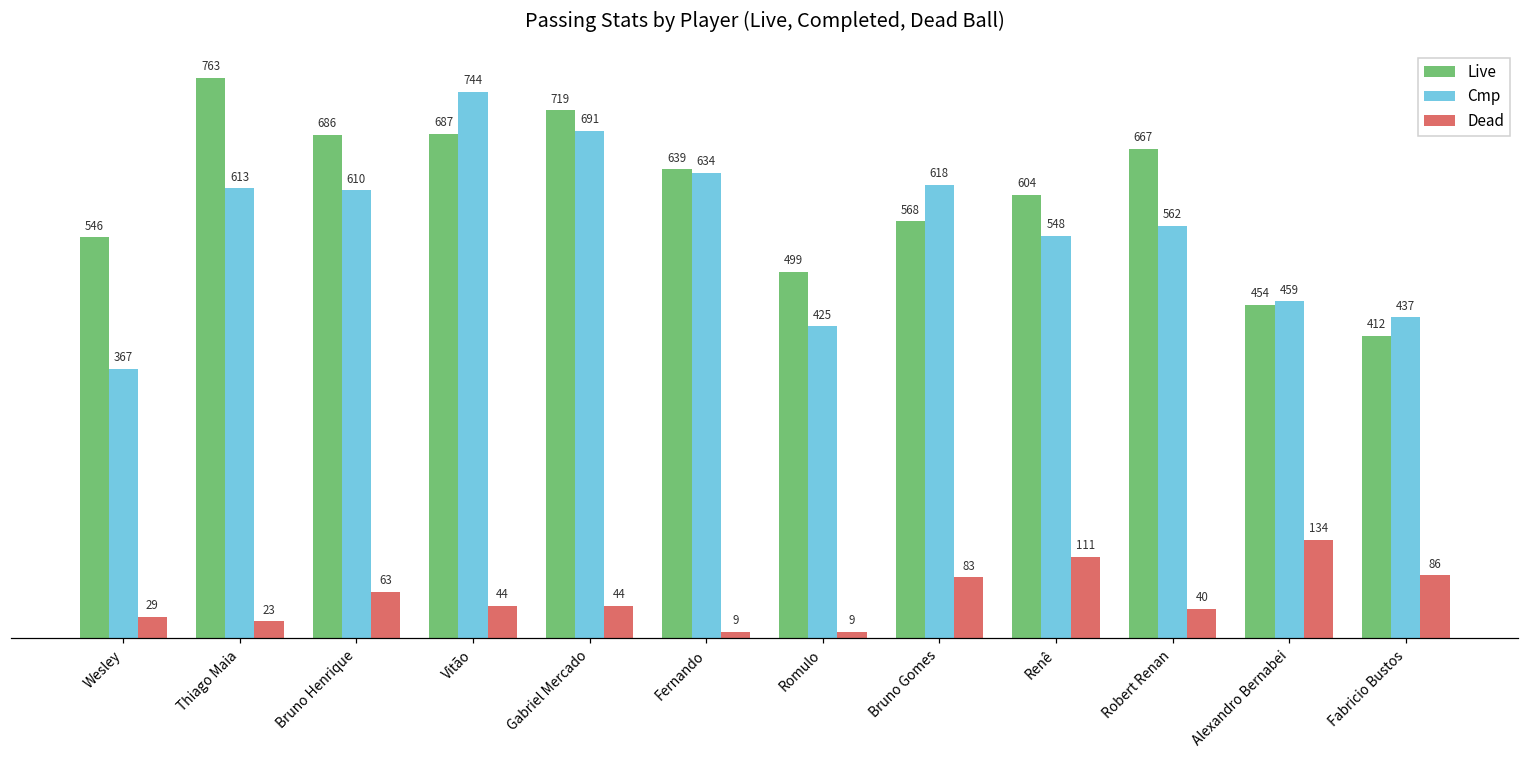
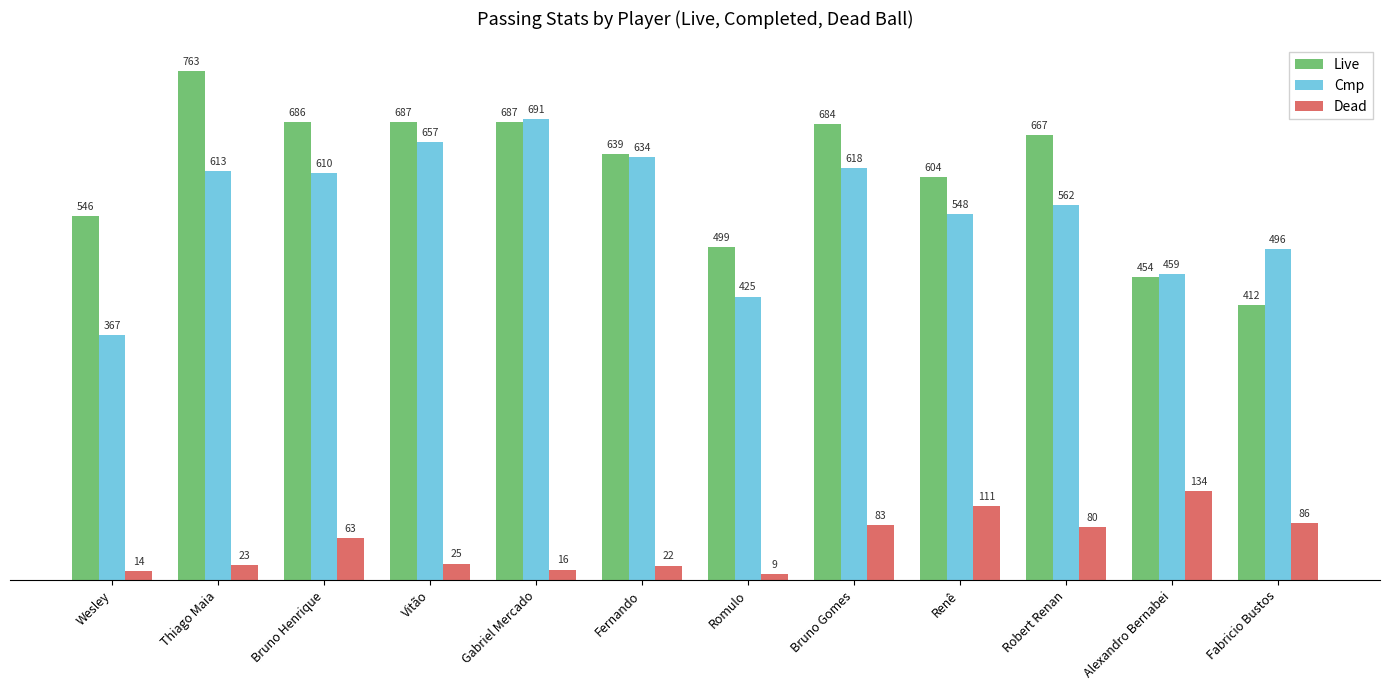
  {
    "Live": {
      "Wesley": 546,
      "Thiago Maia": 763,
      "Bruno Henrique": 686,
      "Vitão": 687,
-     "Gabriel Mercado": 719,
+     "Gabriel Mercado": 687,
      "Fernando": 639,
      "Romulo": 499,
-     "Bruno Gomes": 568,
+     "Bruno Gomes": 684,
      "Renê": 604,
      "Robert Renan": 667,
      "Alexandro Bernabei": 454,
      "Fabricio Bustos": 412
    },
    "Cmp": {
      "Wesley": 367,
      "Thiago Maia": 613,
      "Bruno Henrique": 610,
-     "Vitão": 744,
+     "Vitão": 657,
      "Gabriel Mercado": 691,
      "Fernando": 634,
      "Romulo": 425,
      "Bruno Gomes": 618,
      "Renê": 548,
      "Robert Renan": 562,
      "Alexandro Bernabei": 459,
-     "Fabricio Bustos": 437
+     "Fabricio Bustos": 496
    },
    "Dead": {
-     "Wesley": 29,
+     "Wesley": 14,
      "Thiago Maia": 23,
      "Bruno Henrique": 63,
-     "Vitão": 44,
-     "Gabriel Mercado": 44,
-     "Fernando": 9,
+     "Vitão": 25,
+     "Gabriel Mercado": 16,
+     "Fernando": 22,
      "Romulo": 9,
      "Bruno Gomes": 83,
      "Renê": 111,
-     "Robert Renan": 40,
+     "Robert Renan": 80,
      "Alexandro Bernabei": 134,
      "Fabricio Bustos": 86
    }
  }
